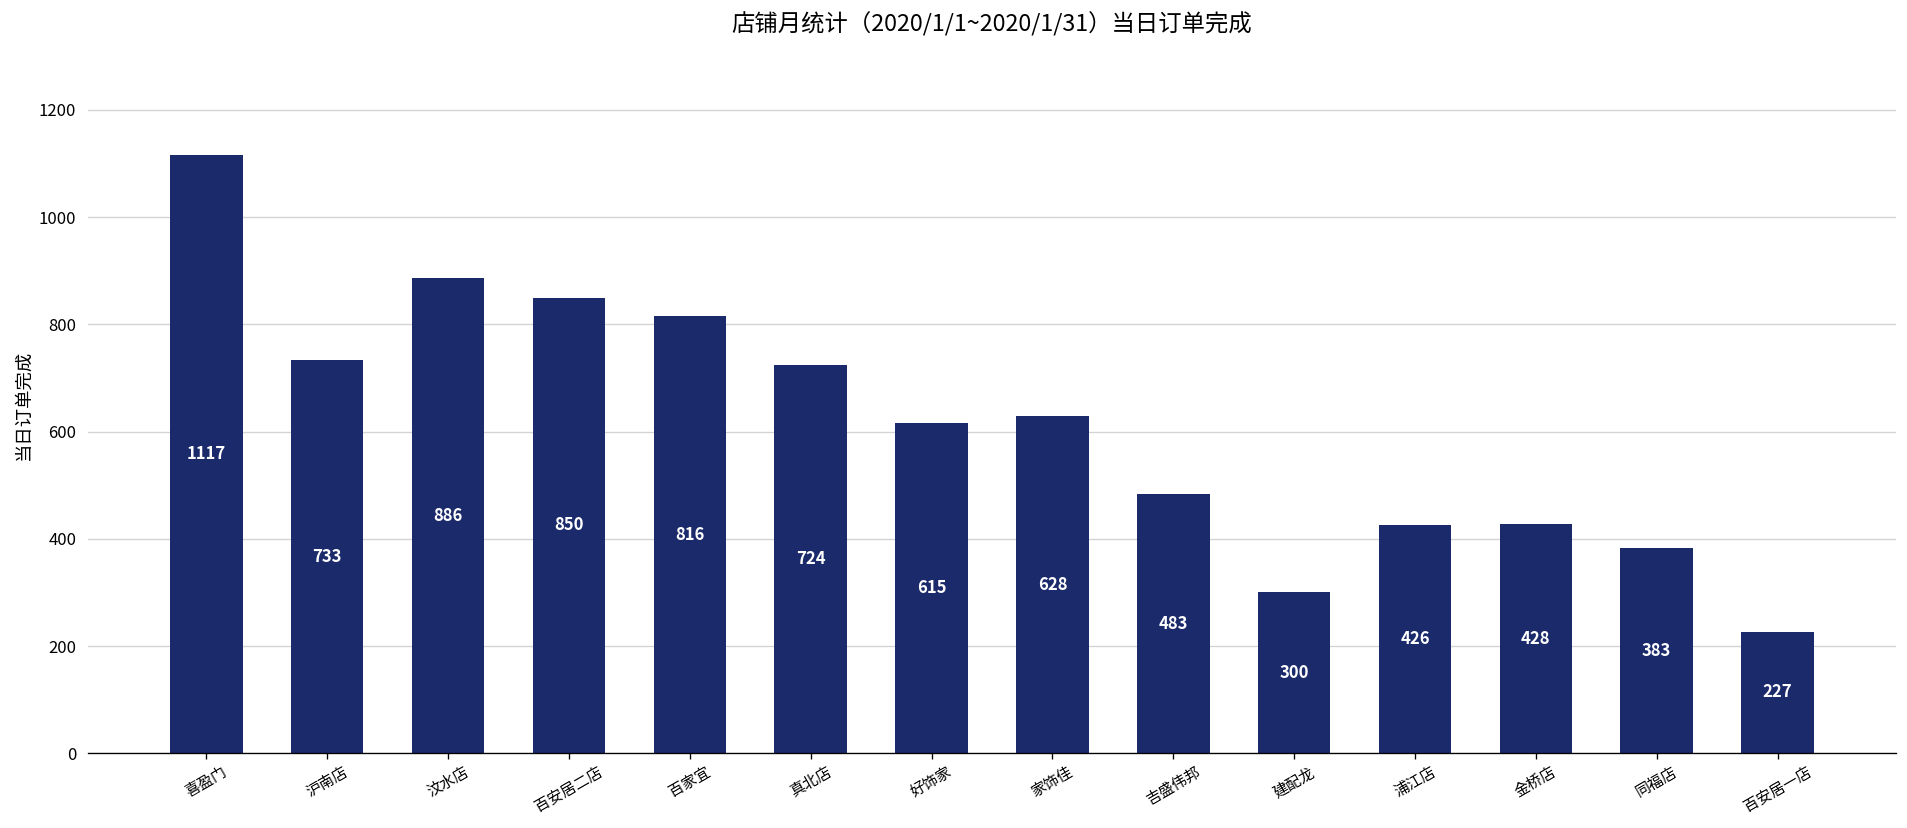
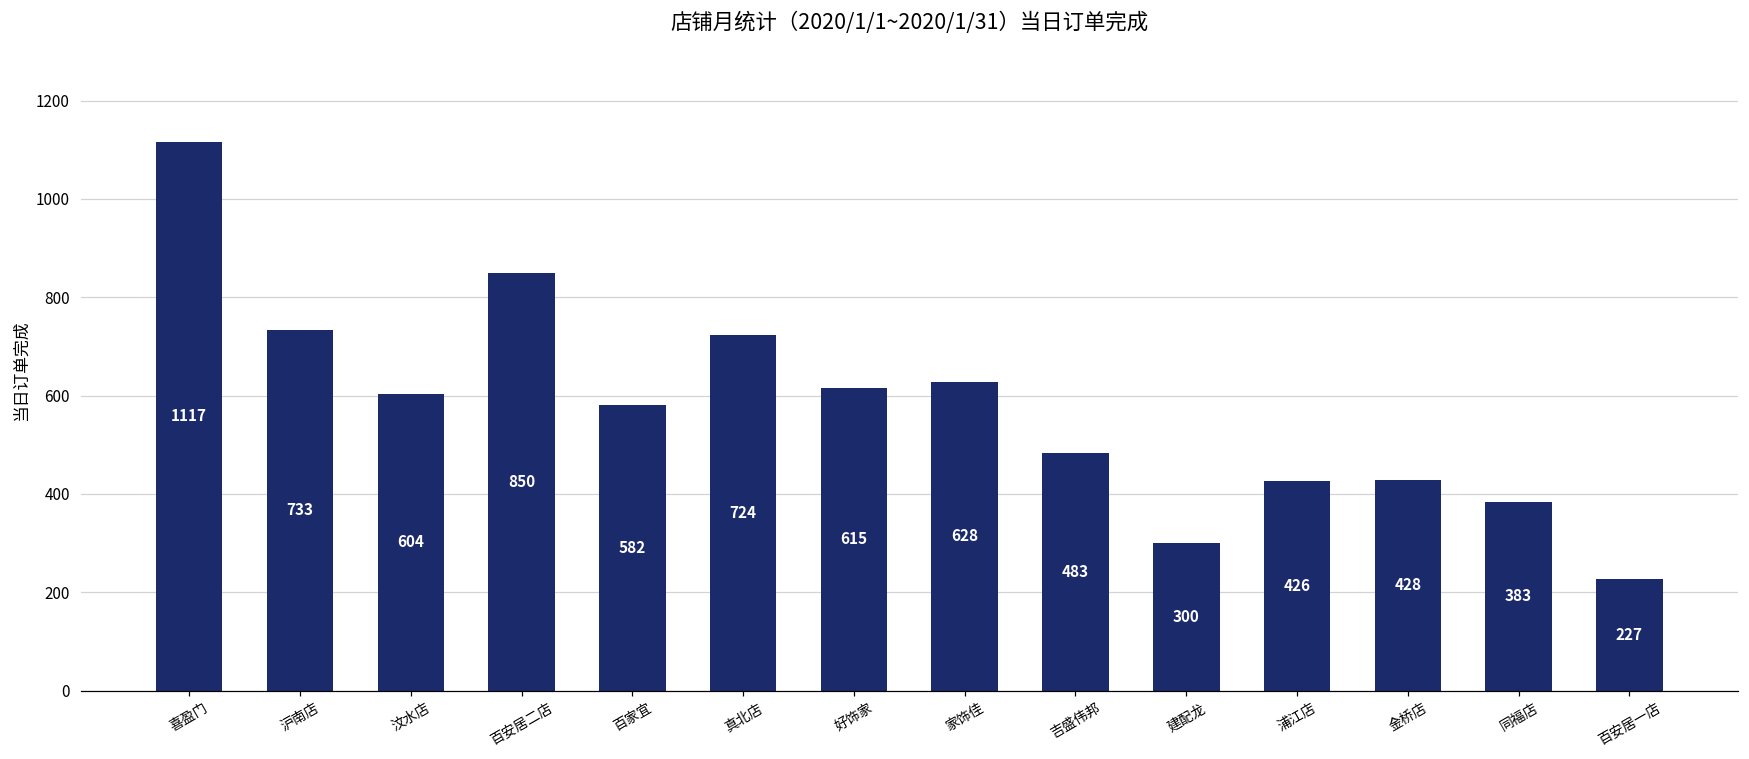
  {
    "喜盈门": 1117,
    "沪南店": 733,
-   "汶水店": 886,
+   "汶水店": 604,
    "百安居二店": 850,
-   "百家宜": 816,
+   "百家宜": 582,
    "真北店": 724,
    "好饰家": 615,
    "家饰佳": 628,
    "吉盛伟邦": 483,
    "建配龙": 300,
    "浦江店": 426,
    "金桥店": 428,
    "同福店": 383,
    "百安居一店": 227
  }
